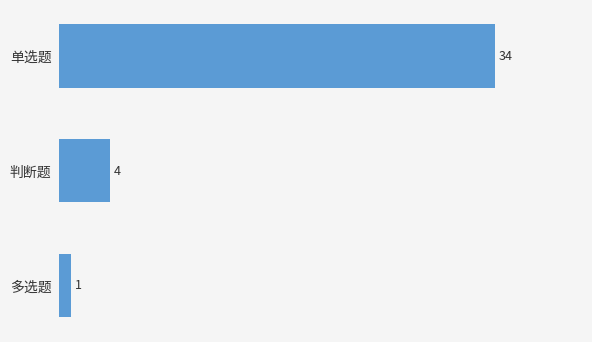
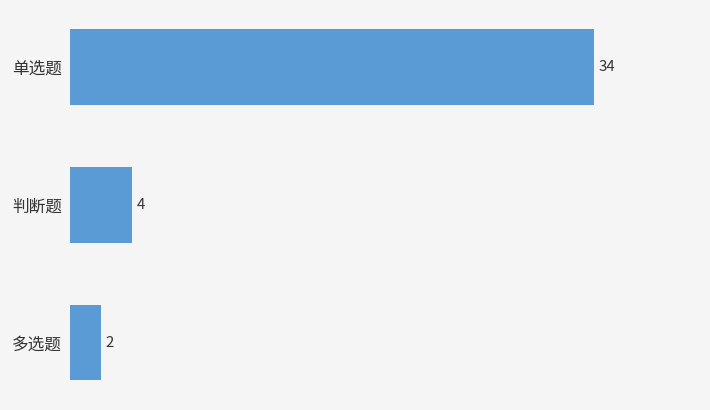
  {
    "单选题": 34,
    "判断题": 4,
-   "多选题": 1
+   "多选题": 2
  }
